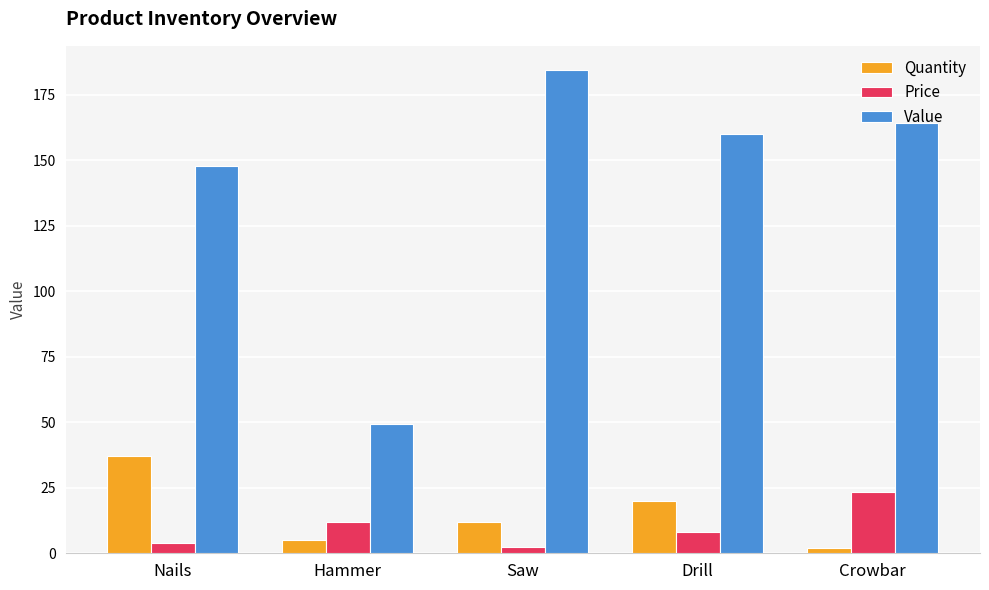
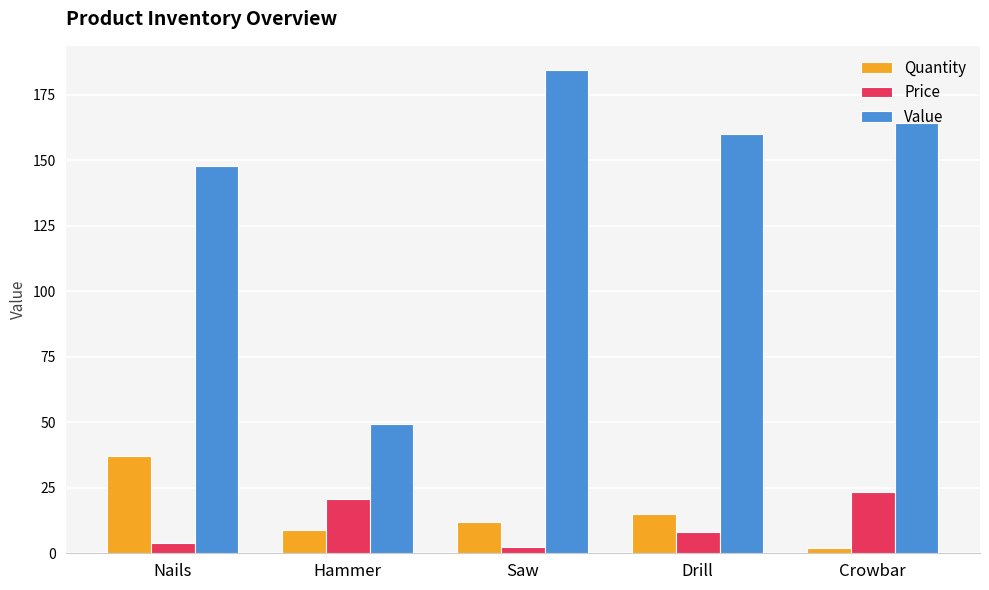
  {
    "Quantity": {
      "Nails": 37,
-     "Hammer": 5,
+     "Hammer": 9,
      "Saw": 12,
-     "Drill": 20,
+     "Drill": 15,
      "Crowbar": 2
    },
    "Price": {
      "Nails": 4,
-     "Hammer": 12,
+     "Hammer": 21,
      "Saw": 2,
      "Drill": 8,
      "Crowbar": 23
    },
    "Value": {
      "Nails": 148,
      "Hammer": 49,
      "Saw": 184,
      "Drill": 160,
      "Crowbar": 164
    }
  }
